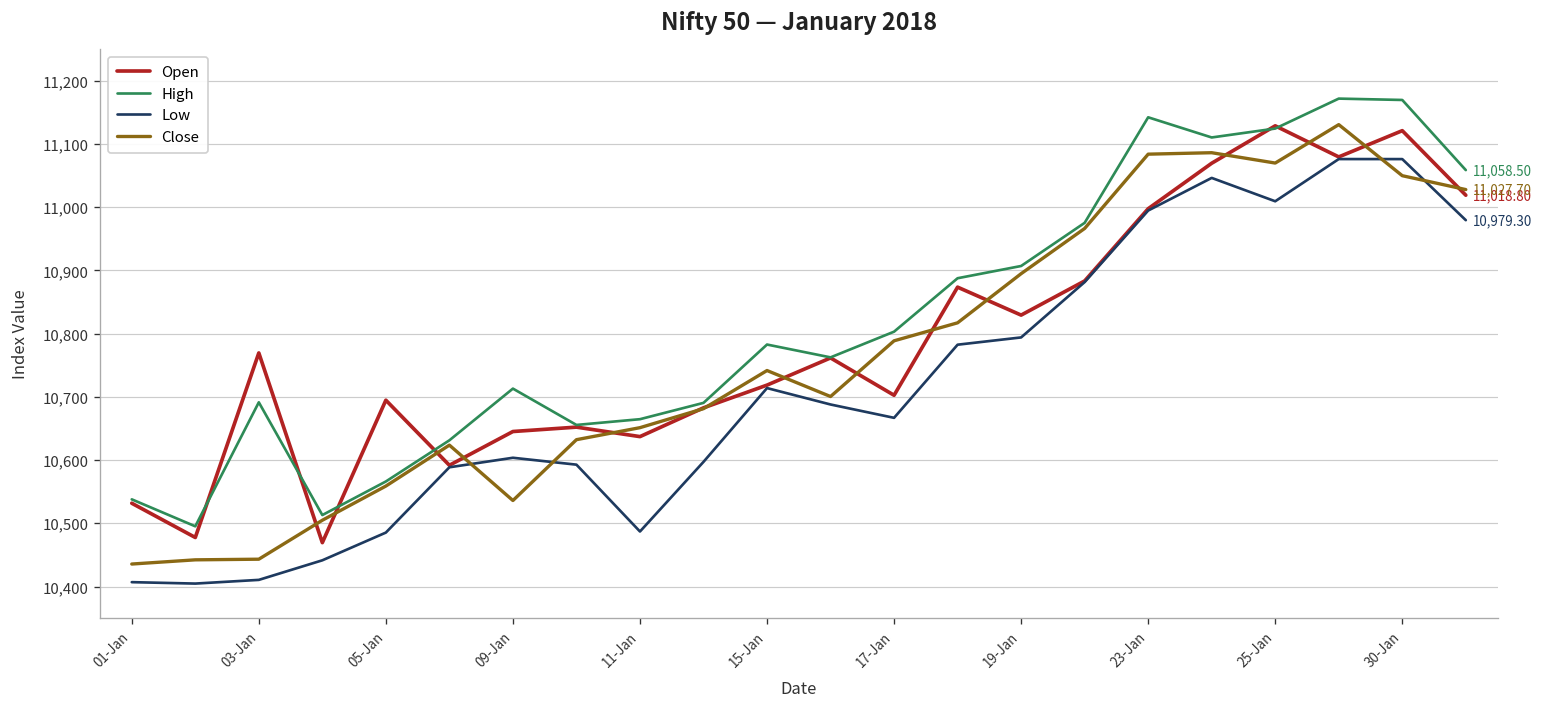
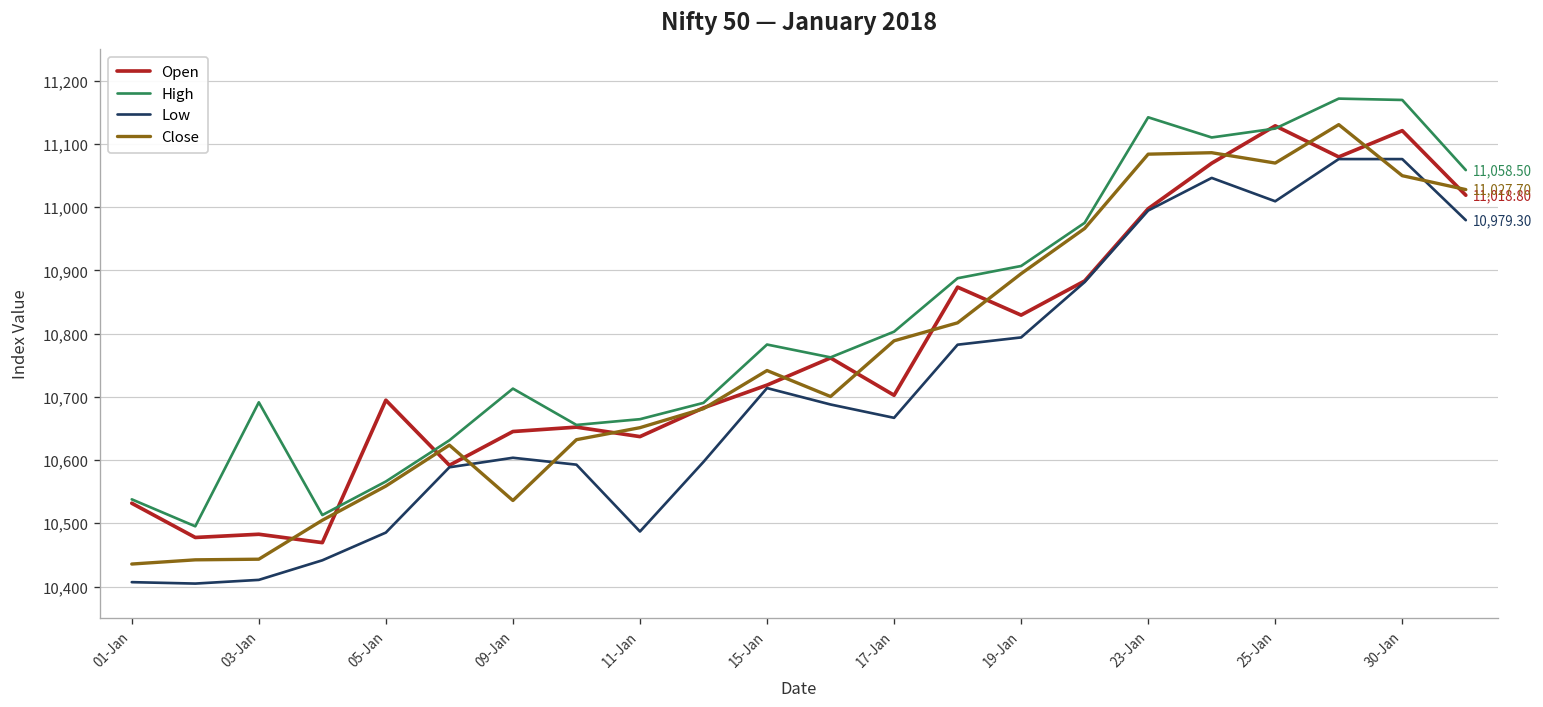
  {
    "Open": {
      "01-Jan": "10,530",
-     "03-Jan": "10,770",
+     "03-Jan": "10,480",
      "05-Jan": "10,690",
      "09-Jan": "10,650",
      "11-Jan": "10,640",
      "17-Jan": "10,700",
      "19-Jan": "10,830",
      "30-Jan": "11,120"
    },
    "High": {
      "01-Jan": "10,540",
      "03-Jan": "10,690",
      "05-Jan": "10,570",
      "09-Jan": "10,710",
      "11-Jan": "10,660",
      "15-Jan": "10,780",
      "17-Jan": "10,800",
      "19-Jan": "10,910",
      "23-Jan": "11,140",
      "30-Jan": "11,170"
    },
    "Low": {
      "01-Jan": "10,410",
      "03-Jan": "10,410",
      "05-Jan": "10,490",
      "09-Jan": "10,600",
      "11-Jan": "10,490",
      "17-Jan": "10,670",
      "19-Jan": "10,790",
      "25-Jan": "11,010",
      "30-Jan": "11,080"
    },
    "Close": {
      "01-Jan": "10,440",
      "03-Jan": "10,440",
      "05-Jan": "10,560",
      "09-Jan": "10,540",
      "11-Jan": "10,650",
      "15-Jan": "10,740",
      "17-Jan": "10,790",
      "19-Jan": "10,890",
      "23-Jan": "11,080",
      "25-Jan": "11,070",
      "30-Jan": "11,050"
    }
  }
